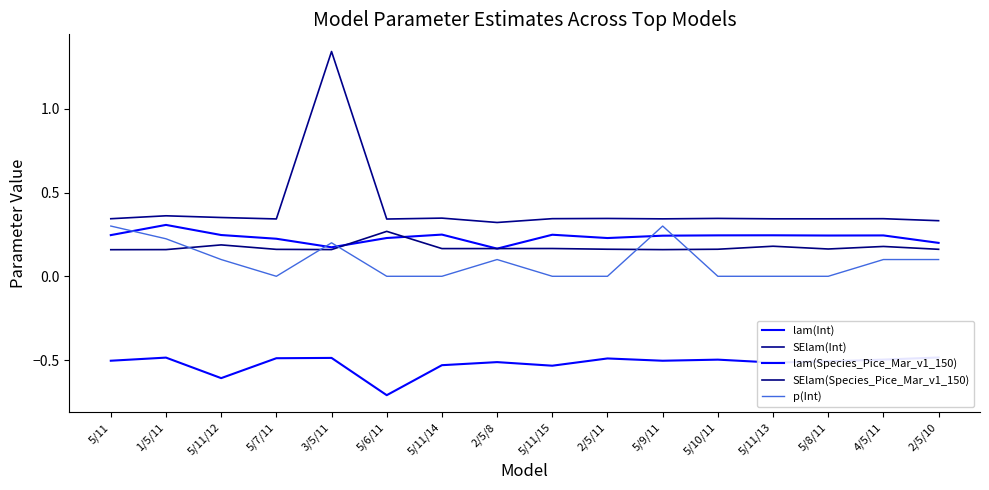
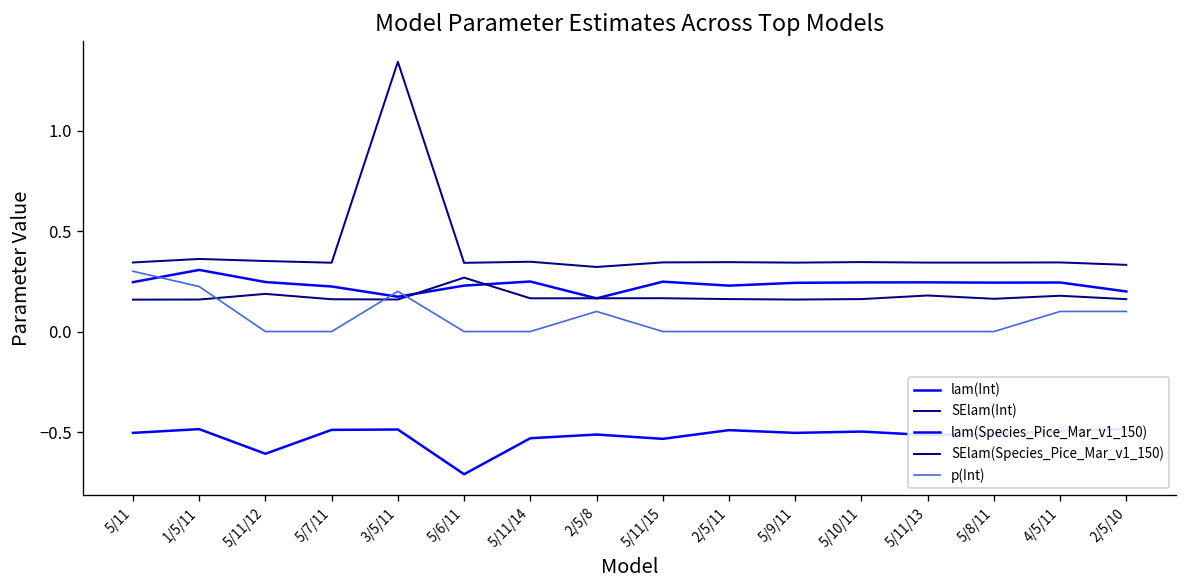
  {
    "p(Int)": {
      "5/11": 0.3,
      "1/5/11": 0.22,
-     "5/11/12": 0.1,
+     "5/11/12": 0.0,
      "5/7/11": 0.0,
      "3/5/11": 0.2,
      "5/6/11": 0.0,
      "5/11/14": 0.0,
      "2/5/8": 0.1,
      "5/11/15": 0.0,
      "2/5/11": 0.0,
-     "5/9/11": 0.3,
+     "5/9/11": 0.0,
      "5/10/11": 0.0,
      "5/11/13": 0.0,
      "5/8/11": 0.0,
      "4/5/11": 0.1,
      "2/5/10": 0.1
    }
  }
